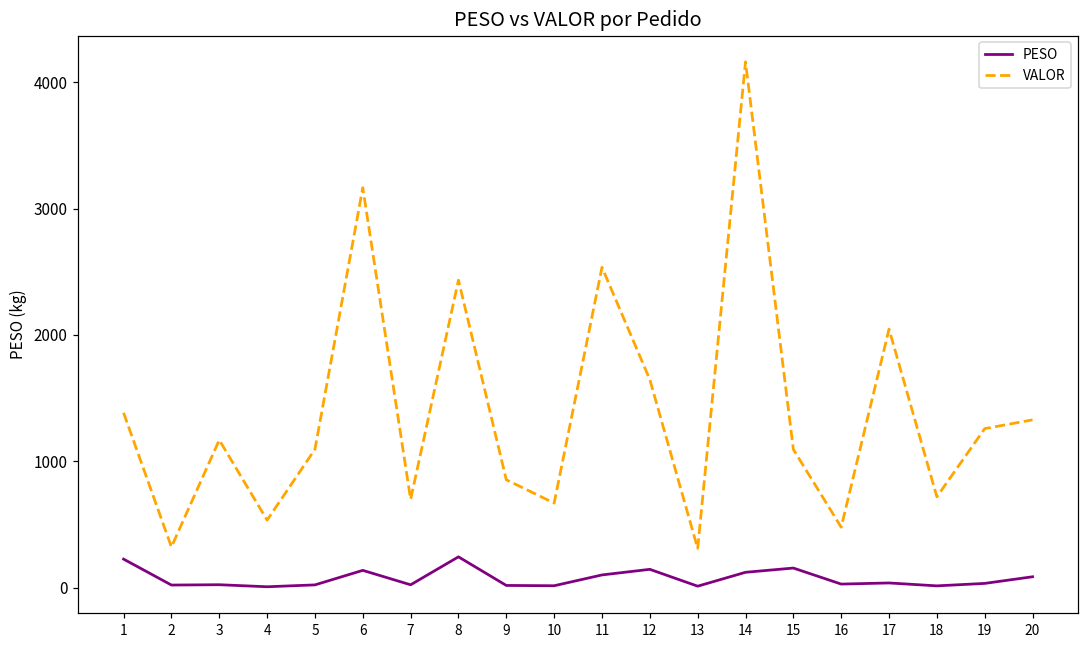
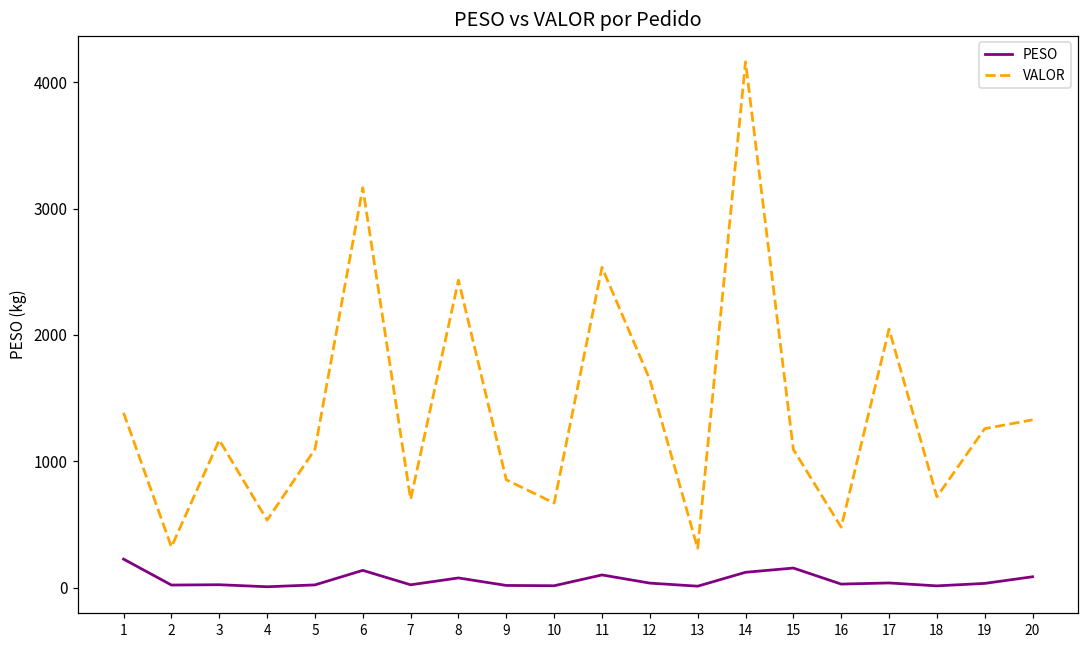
  {
    "PESO": {
      "1": 230,
      "2": 20,
      "3": 20,
      "4": 10,
      "5": 20,
      "6": 140,
      "7": 20,
-     "8": 250,
+     "8": 80,
      "9": 20,
      "10": 20,
      "11": 100,
-     "12": 150,
+     "12": 40,
      "13": 10,
      "14": 120,
      "15": 160,
      "16": 30,
      "17": 40,
      "18": 20,
      "19": 30,
      "20": 90
    },
    "VALOR": {
      "1": 1380,
      "2": 320,
      "3": 1170,
      "4": 540,
      "5": 1100,
      "6": 3160,
      "7": 700,
      "8": 2430,
      "9": 850,
      "10": 670,
      "11": 2540,
      "12": 1650,
      "13": 310,
      "14": 4160,
      "15": 1090,
      "16": 480,
      "17": 2050,
      "18": 720,
      "19": 1260,
      "20": 1330
    }
  }
